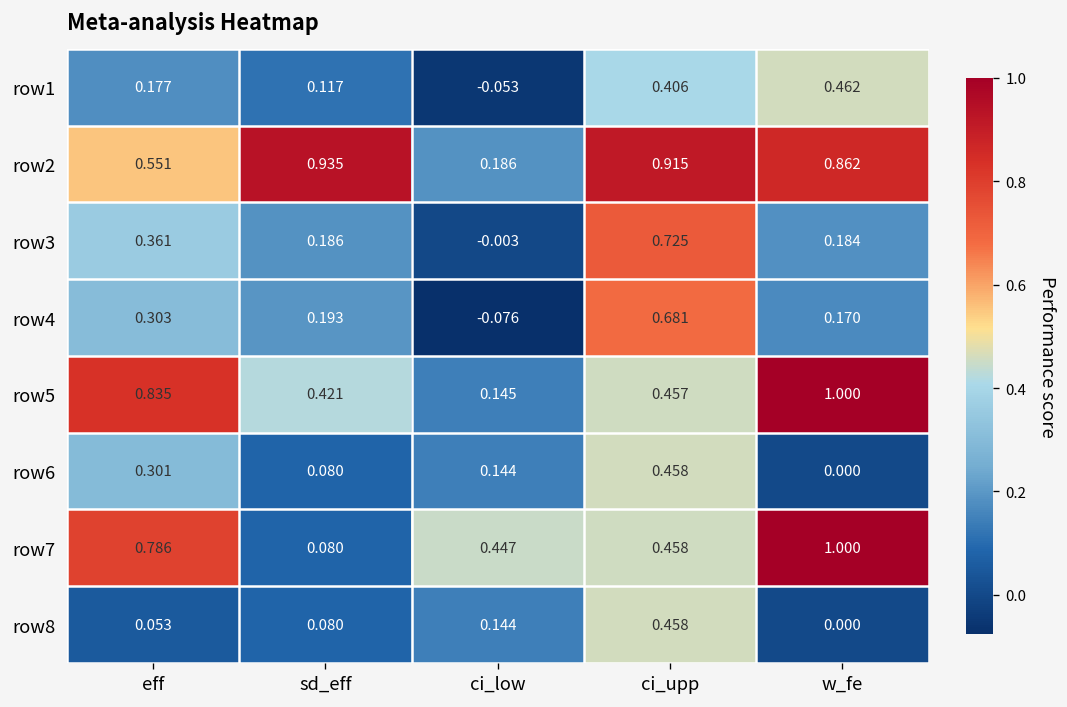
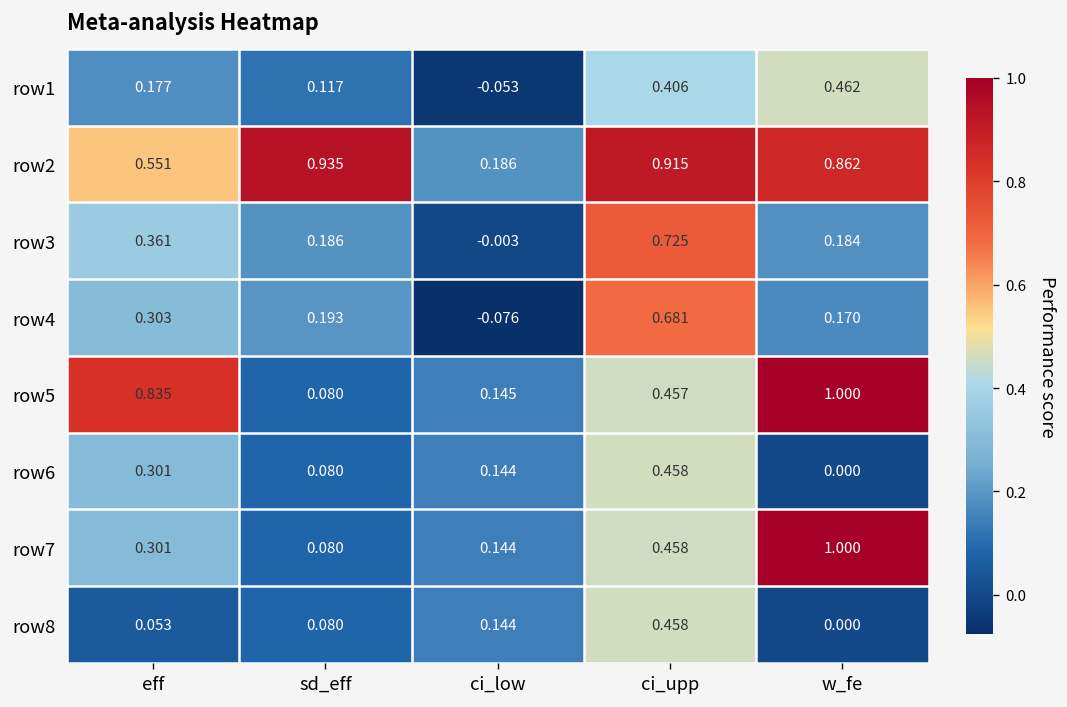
  {
    "row1": {
      "eff": 0.177,
      "sd_eff": 0.117,
      "ci_low": -0.053,
      "ci_upp": 0.406,
      "w_fe": 0.462
    },
    "row2": {
      "eff": 0.551,
      "sd_eff": 0.935,
      "ci_low": 0.186,
      "ci_upp": 0.915,
      "w_fe": 0.862
    },
    "row3": {
      "eff": 0.361,
      "sd_eff": 0.186,
      "ci_low": -0.003,
      "ci_upp": 0.725,
      "w_fe": 0.184
    },
    "row4": {
      "eff": 0.303,
      "sd_eff": 0.193,
      "ci_low": -0.076,
      "ci_upp": 0.681,
      "w_fe": 0.170
    },
    "row5": {
      "eff": 0.835,
-     "sd_eff": 0.421,
+     "sd_eff": 0.080,
      "ci_low": 0.145,
      "ci_upp": 0.457,
      "w_fe": 1.000
    },
    "row6": {
      "eff": 0.301,
      "sd_eff": 0.080,
      "ci_low": 0.144,
      "ci_upp": 0.458,
      "w_fe": 0.000
    },
    "row7": {
-     "eff": 0.786,
+     "eff": 0.301,
      "sd_eff": 0.080,
-     "ci_low": 0.447,
+     "ci_low": 0.144,
      "ci_upp": 0.458,
      "w_fe": 1.000
    },
    "row8": {
      "eff": 0.053,
      "sd_eff": 0.080,
      "ci_low": 0.144,
      "ci_upp": 0.458,
      "w_fe": 0.000
    }
  }
